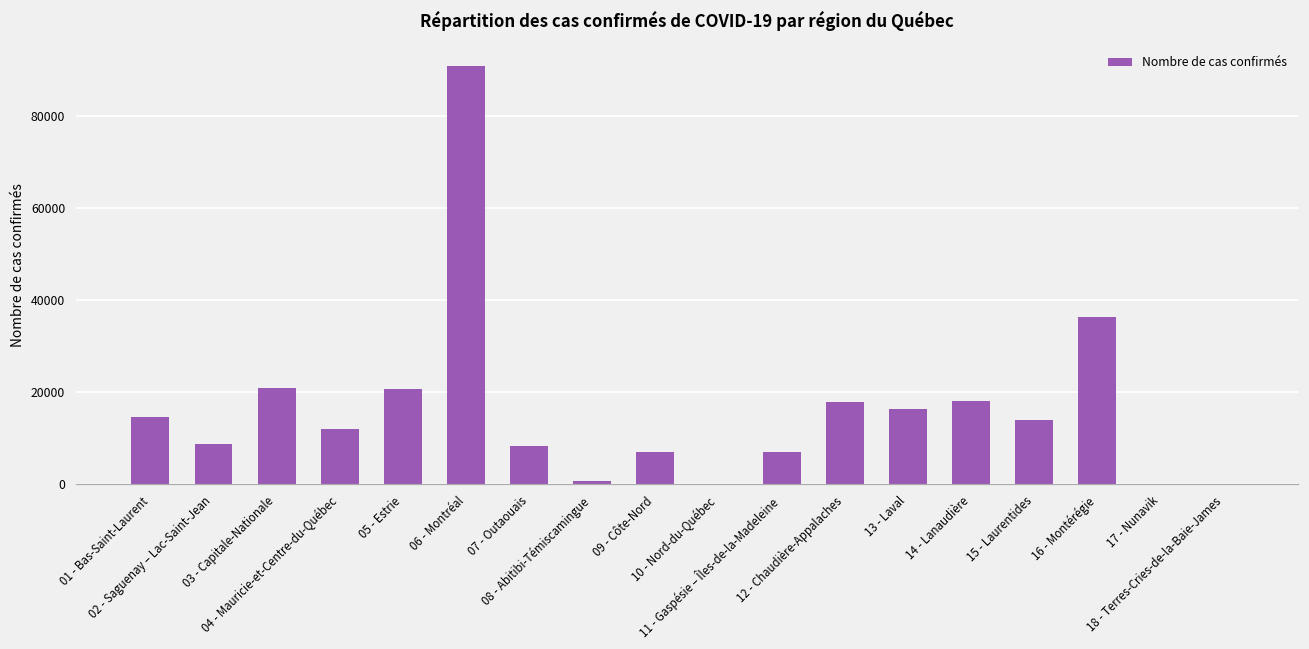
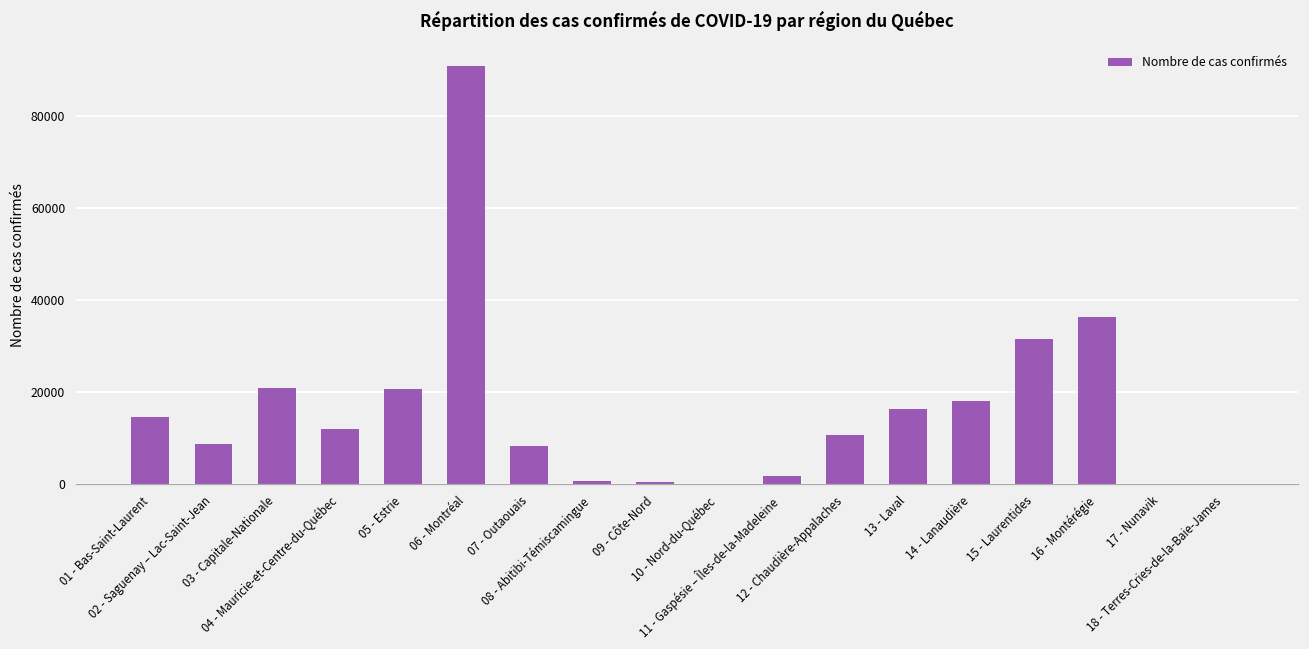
  {
    "01 - Bas-Saint-Laurent": 15000,
    "02 - Saguenay – Lac-Saint-Jean": 9000,
    "03 - Capitale-Nationale": 21000,
    "04 - Mauricie-et-Centre-du-Québec": 12000,
    "05 - Estrie": 21000,
    "06 - Montréal": 91000,
    "07 - Outaouais": 8000,
    "08 - Abitibi-Témiscamingue": 1000,
-   "09 - Côte-Nord": 7000,
-   "11 - Gaspésie – Îles-de-la-Madeleine": 7000,
-   "12 - Chaudière-Appalaches": 18000,
+   "09 - Côte-Nord": 0,
+   "11 - Gaspésie – Îles-de-la-Madeleine": 2000,
+   "12 - Chaudière-Appalaches": 11000,
    "13 - Laval": 16000,
    "14 - Lanaudière": 18000,
-   "15 - Laurentides": 14000,
+   "15 - Laurentides": 32000,
    "16 - Montérégie": 36000
  }
